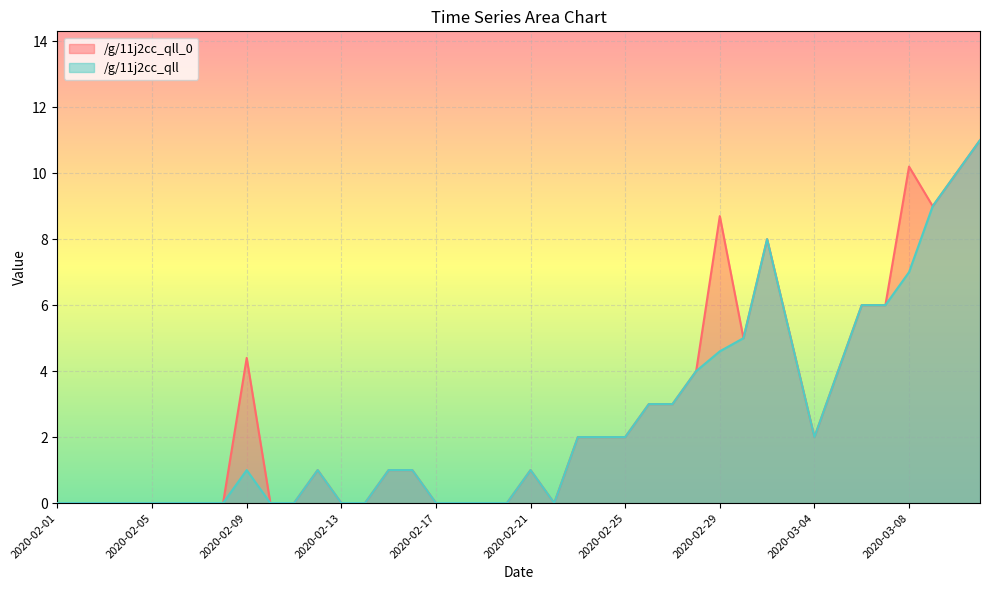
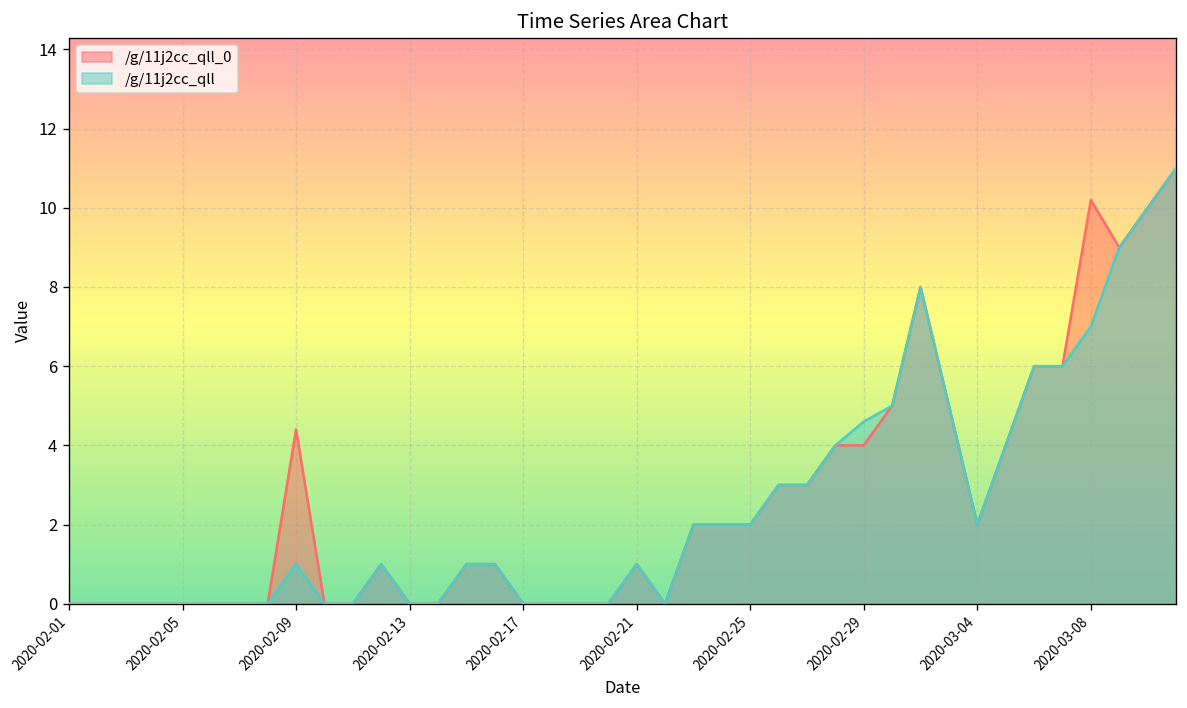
  {
    "/g/11j2cc_qll_0": {
      "2020-02-09": 4.4,
-     "2020-02-29": 8.7,
+     "2020-02-29": 4.0,
      "2020-03-08": 10.2
    },
    "/g/11j2cc_qll": {
      "2020-02-09": 1.0,
      "2020-02-29": 4.6,
      "2020-03-08": 7.0
    }
  }
